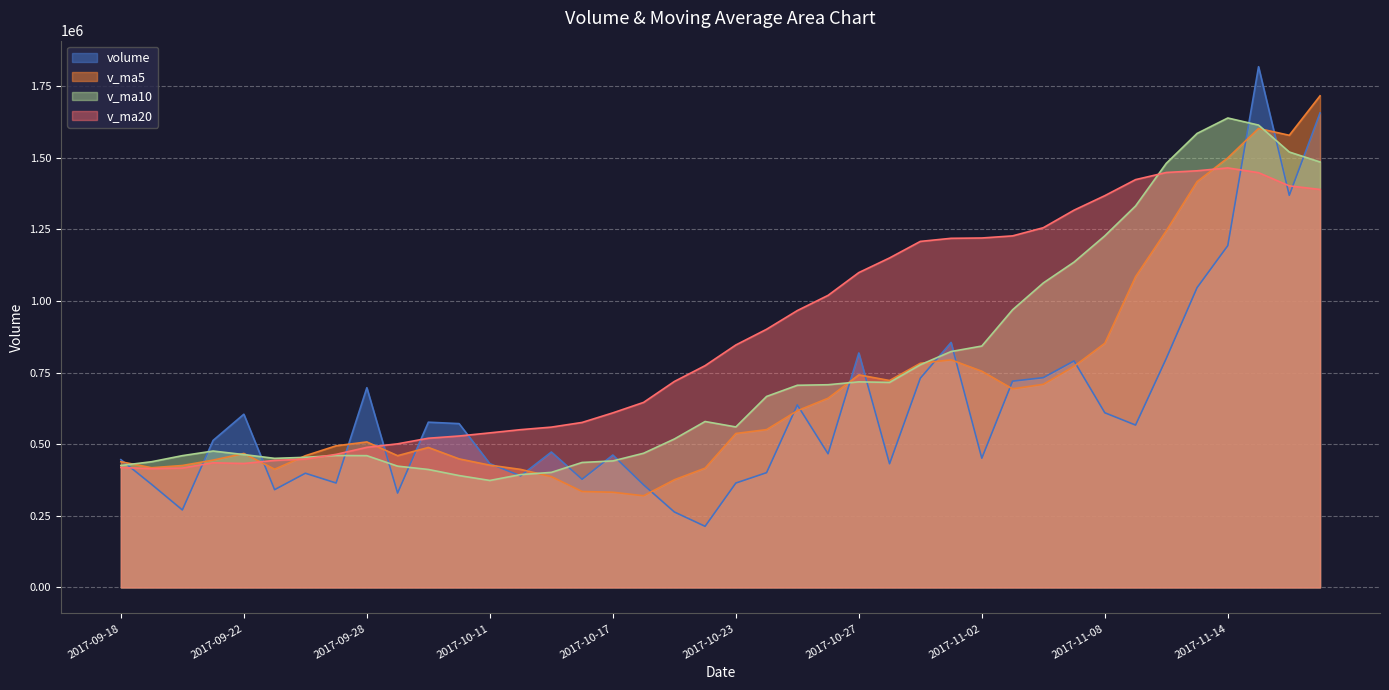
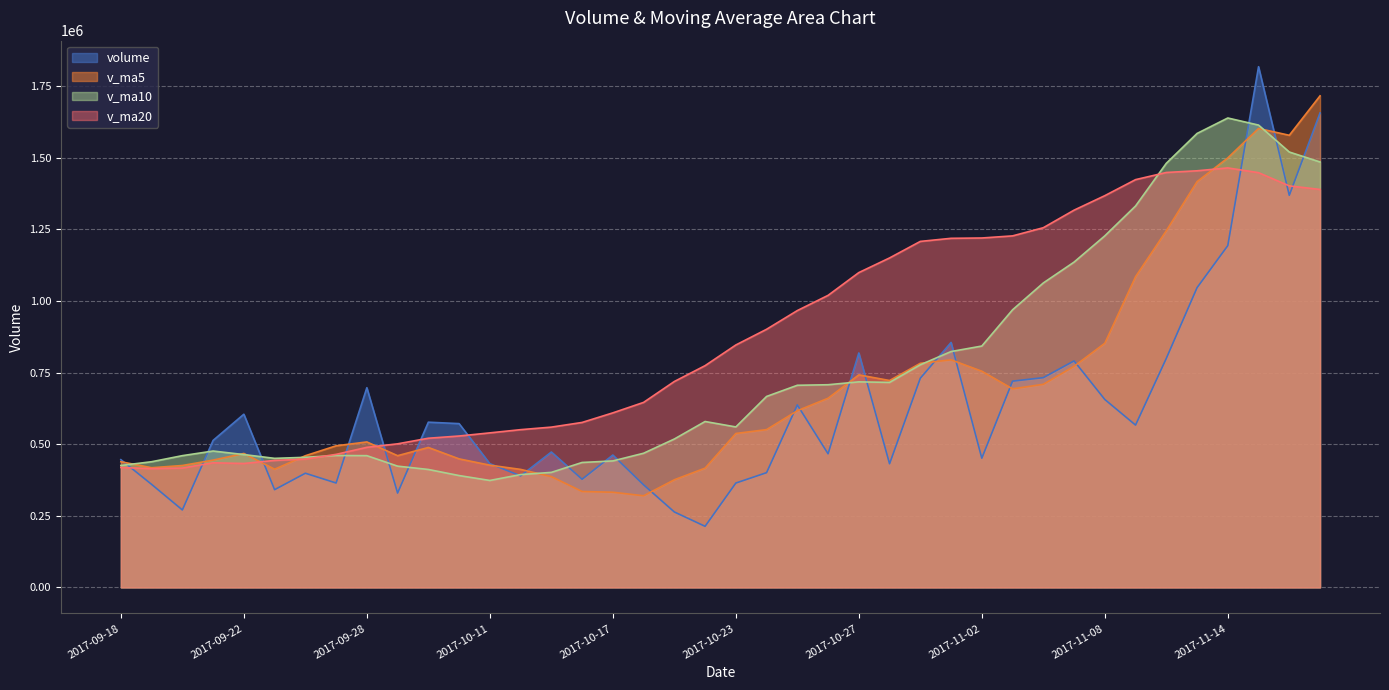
  {
    "volume": {
      "2017-09-22": 600000,
      "2017-09-28": 700000,
      "2017-10-17": 460000,
      "2017-10-23": 360000,
      "2017-10-27": 820000,
      "2017-11-02": 450000,
-     "2017-11-08": 610000,
+     "2017-11-08": 660000,
      "2017-11-14": 1190000
    },
    "v_ma10": {
      "2017-09-28": 460000,
      "2017-10-11": 370000,
      "2017-10-17": 440000,
      "2017-10-23": 560000,
      "2017-10-27": 720000,
      "2017-11-02": 840000,
      "2017-11-08": 1230000,
      "2017-11-14": 1640000
    }
  }
